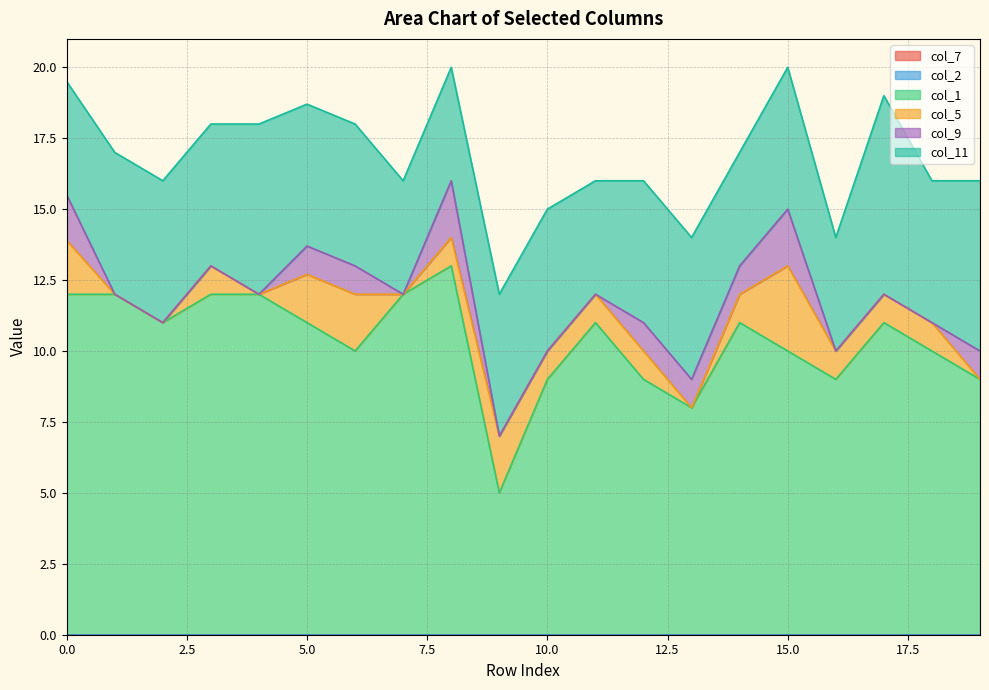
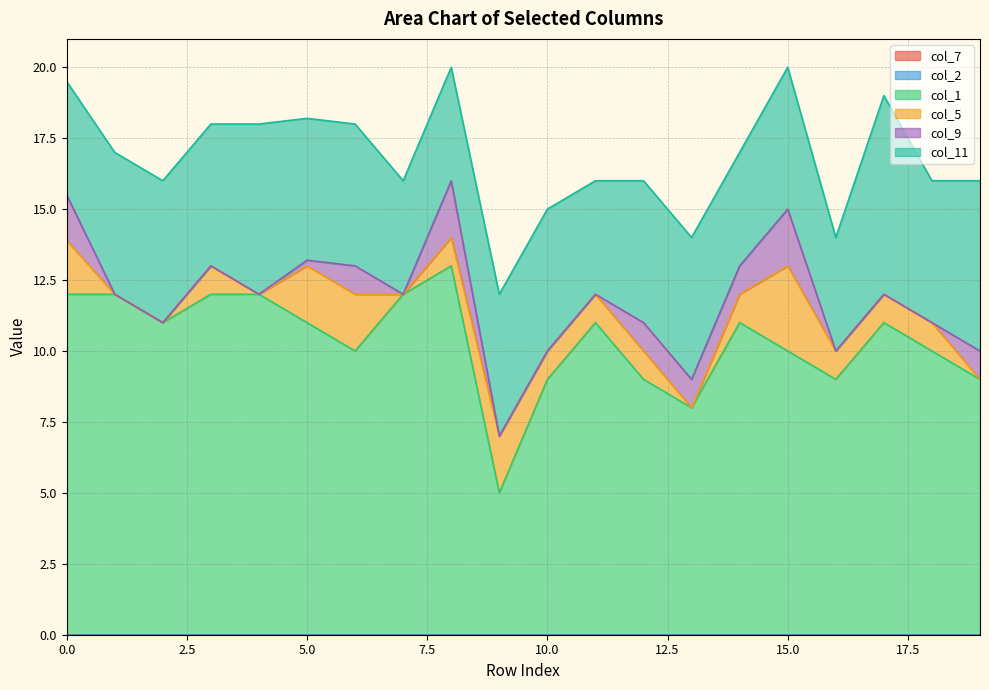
  {
    "col_2": {
      "0.0": 0.0,
      "5.0": 0.0,
      "10.0": 0.0,
      "15.0": 0.0
    },
    "col_5": {
      "0.0": 1.9,
-     "5.0": 1.7,
+     "5.0": 2.0,
      "15.0": 3.0
    },
    "col_9": {
      "0.0": 1.6,
-     "5.0": 1.0,
+     "5.0": 0.2,
      "15.0": 2.0
    }
  }
